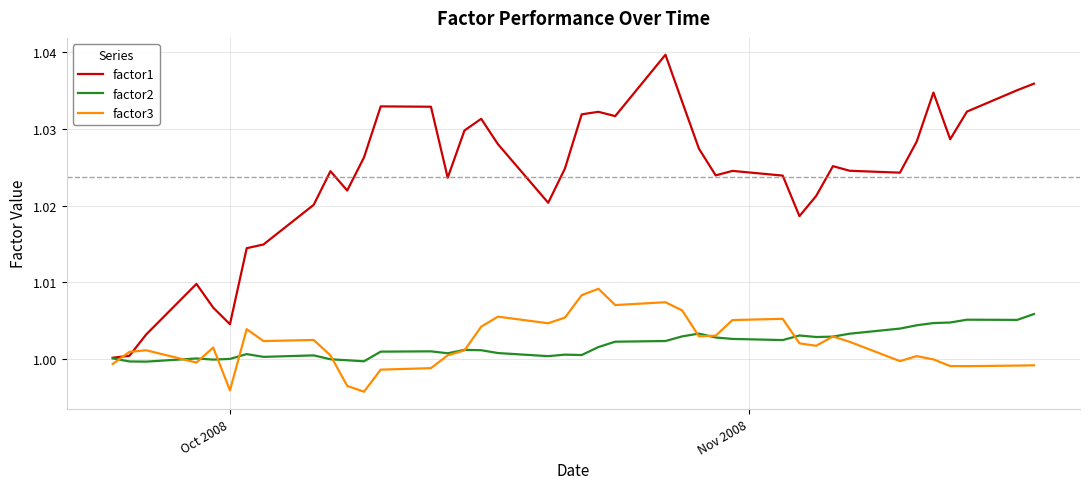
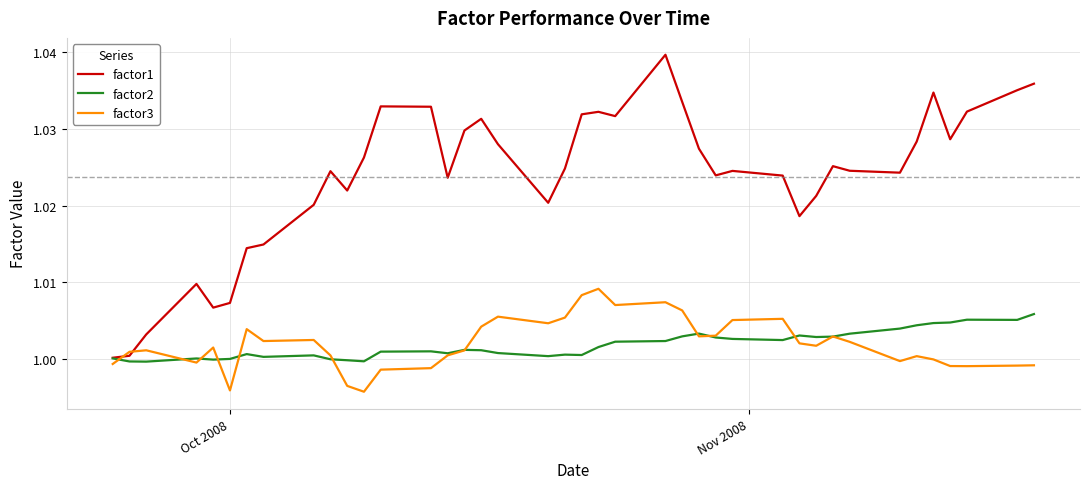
  {
    "factor1": {
-     "Oct 2008": 1.005
+     "Oct 2008": 1.007
    },
    "factor2": {
      "Oct 2008": 1.000
    },
    "factor3": {
      "Oct 2008": 0.996
    }
  }
